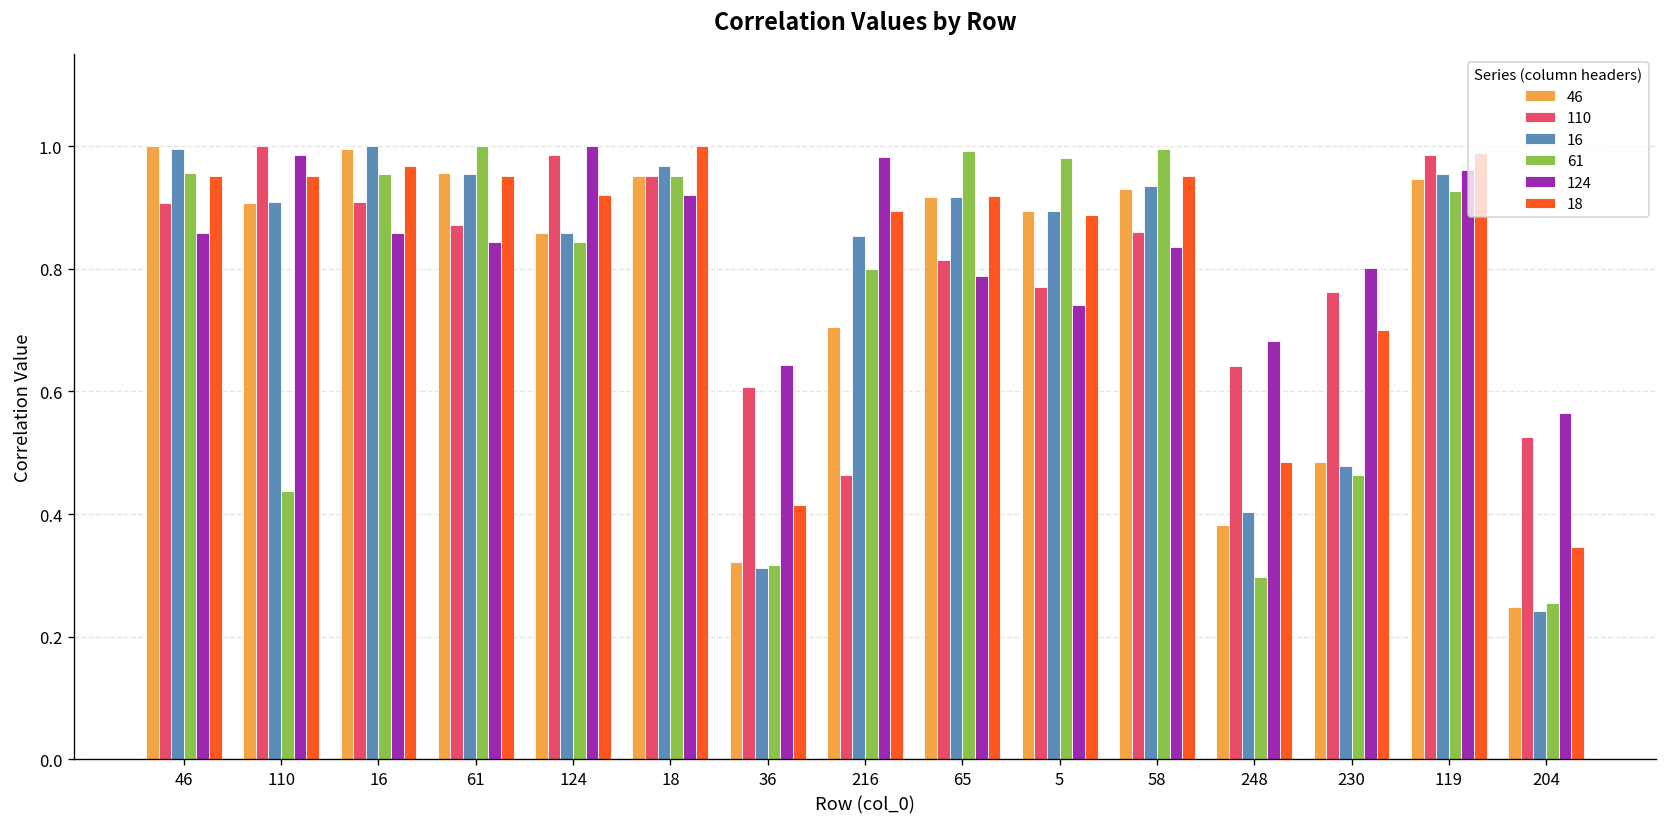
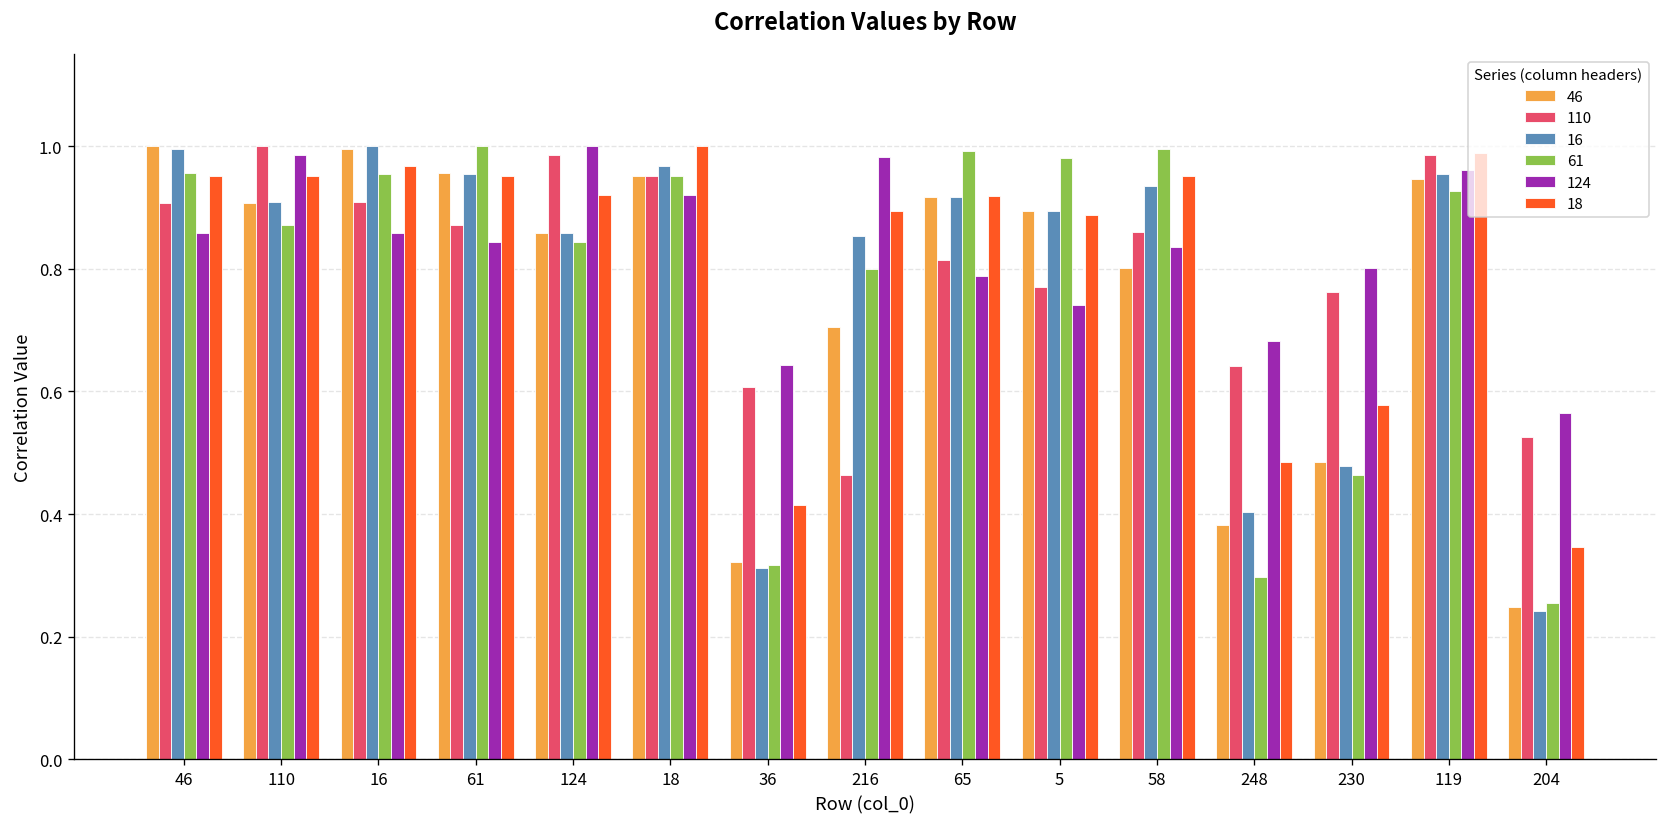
  {
    "46": {
      "46": 1.00,
      "110": 0.91,
      "16": 1.00,
      "61": 0.96,
      "124": 0.86,
      "18": 0.95,
      "36": 0.32,
      "216": 0.71,
      "65": 0.92,
      "5": 0.89,
-     "58": 0.93,
+     "58": 0.80,
      "248": 0.38,
      "230": 0.49,
      "119": 0.95,
      "204": 0.25
    },
    "110": {
      "46": 0.91,
      "110": 1.00,
      "16": 0.91,
      "61": 0.87,
      "124": 0.98,
      "18": 0.95,
      "36": 0.61,
      "216": 0.46,
      "65": 0.81,
      "5": 0.77,
      "58": 0.86,
      "248": 0.64,
      "230": 0.76,
      "119": 0.99,
      "204": 0.53
    },
    "16": {
      "46": 1.00,
      "110": 0.91,
      "16": 1.00,
      "61": 0.96,
      "124": 0.86,
      "18": 0.97,
      "36": 0.31,
      "216": 0.85,
      "65": 0.92,
      "5": 0.89,
      "58": 0.94,
      "248": 0.40,
      "230": 0.48,
      "119": 0.95,
      "204": 0.24
    },
    "61": {
      "46": 0.96,
-     "110": 0.44,
+     "110": 0.87,
      "16": 0.96,
      "61": 1.00,
      "124": 0.84,
      "18": 0.95,
      "36": 0.32,
      "216": 0.80,
      "65": 0.99,
      "5": 0.98,
      "58": 0.99,
      "248": 0.30,
      "230": 0.46,
      "119": 0.93,
      "204": 0.26
    },
    "124": {
      "46": 0.86,
      "110": 0.98,
      "16": 0.86,
      "61": 0.84,
      "124": 1.00,
      "18": 0.92,
      "36": 0.64,
      "216": 0.98,
      "65": 0.79,
      "5": 0.74,
      "58": 0.84,
      "248": 0.68,
      "230": 0.80,
      "119": 0.96,
      "204": 0.57
    },
    "18": {
      "46": 0.95,
      "110": 0.95,
      "16": 0.97,
      "61": 0.95,
      "124": 0.92,
      "18": 1.00,
      "36": 0.42,
      "216": 0.89,
      "65": 0.92,
      "5": 0.89,
      "58": 0.95,
      "248": 0.49,
-     "230": 0.70,
+     "230": 0.58,
      "204": 0.35
    }
  }
